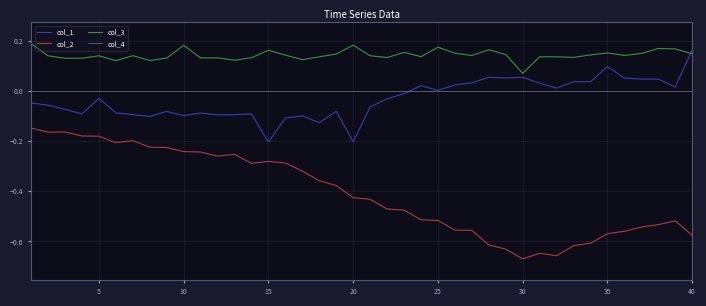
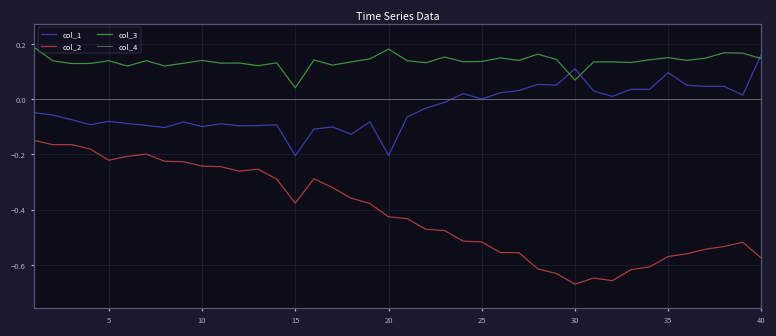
  {
    "col_1": {
-     "5": -0.03,
+     "5": -0.08,
      "10": -0.10,
      "15": -0.20,
      "20": -0.20,
-     "30": 0.05,
+     "30": 0.11,
      "35": 0.10,
      "40": 0.16
    },
    "col_2": {
-     "5": -0.18,
+     "5": -0.22,
      "10": -0.24,
-     "15": -0.28,
+     "15": -0.38,
      "20": -0.43,
      "25": -0.52,
      "30": -0.67,
      "35": -0.57,
      "40": -0.58
    },
    "col_3": {
      "5": 0.14,
-     "10": 0.18,
-     "15": 0.16,
+     "10": 0.14,
+     "15": 0.04,
      "20": 0.18,
-     "25": 0.17,
+     "25": 0.14,
      "30": 0.07,
      "35": 0.15,
      "40": 0.15
    },
    "col_4": {
      "5": 0.00,
      "10": 0.00,
      "15": 0.00,
      "20": 0.00,
      "30": 0.00,
      "35": 0.00,
      "40": 0.00
    }
  }
